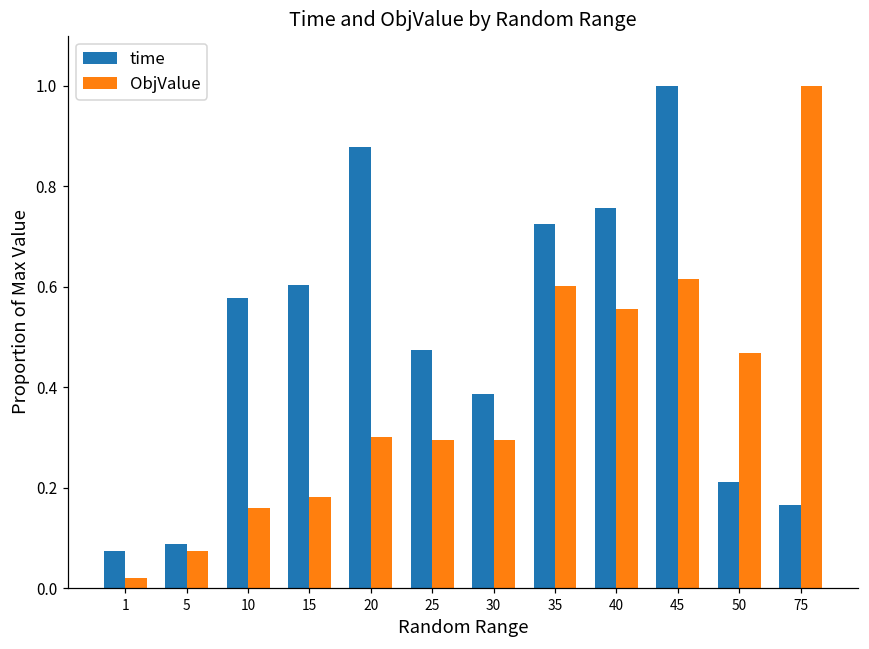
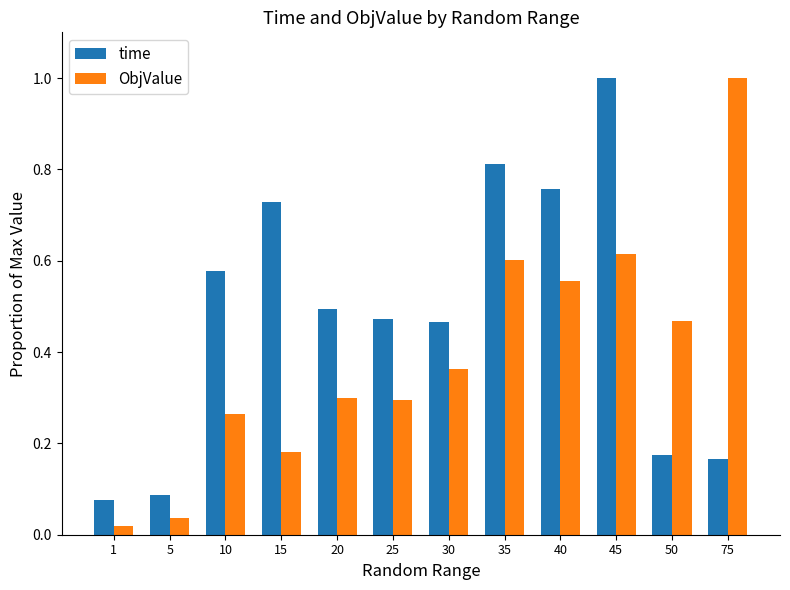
  {
    "time": {
      "1": 0.07,
      "5": 0.09,
      "10": 0.58,
-     "15": 0.60,
-     "20": 0.88,
+     "15": 0.73,
+     "20": 0.49,
      "25": 0.47,
-     "30": 0.39,
-     "35": 0.73,
+     "30": 0.46,
+     "35": 0.81,
      "40": 0.76,
      "45": 1.00,
-     "50": 0.21,
+     "50": 0.17,
      "75": 0.17
    },
    "ObjValue": {
      "1": 0.02,
-     "5": 0.07,
-     "10": 0.16,
+     "5": 0.04,
+     "10": 0.26,
      "15": 0.18,
      "20": 0.30,
      "25": 0.30,
-     "30": 0.29,
+     "30": 0.36,
      "35": 0.60,
      "40": 0.56,
      "45": 0.62,
      "50": 0.47,
      "75": 1.00
    }
  }
